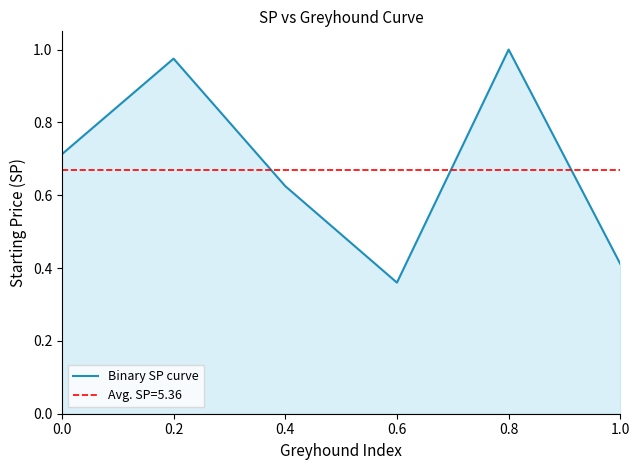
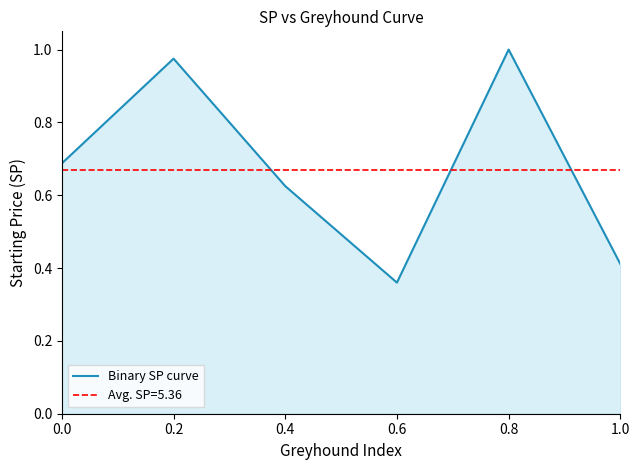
  {
-   "0.0": 0.71,
+   "0.0": 0.69,
    "0.2": 0.98,
    "0.4": 0.63,
    "0.6": 0.36,
    "0.8": 1.00,
    "1.0": 0.41
  }
